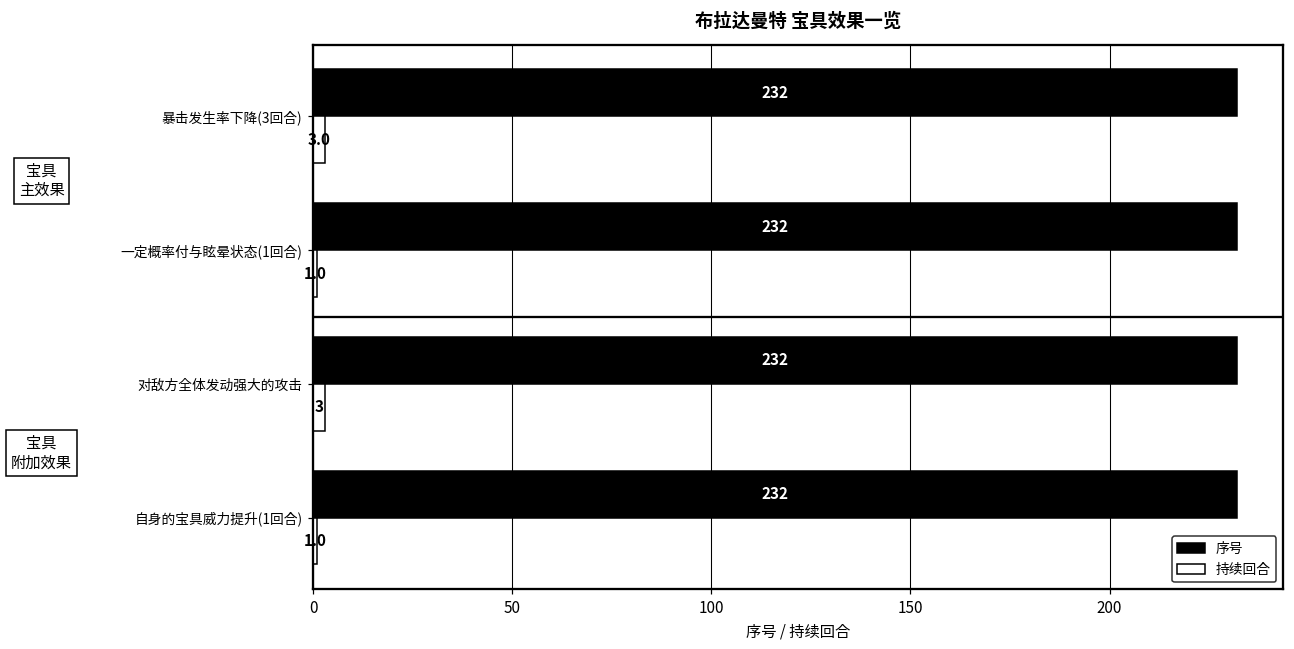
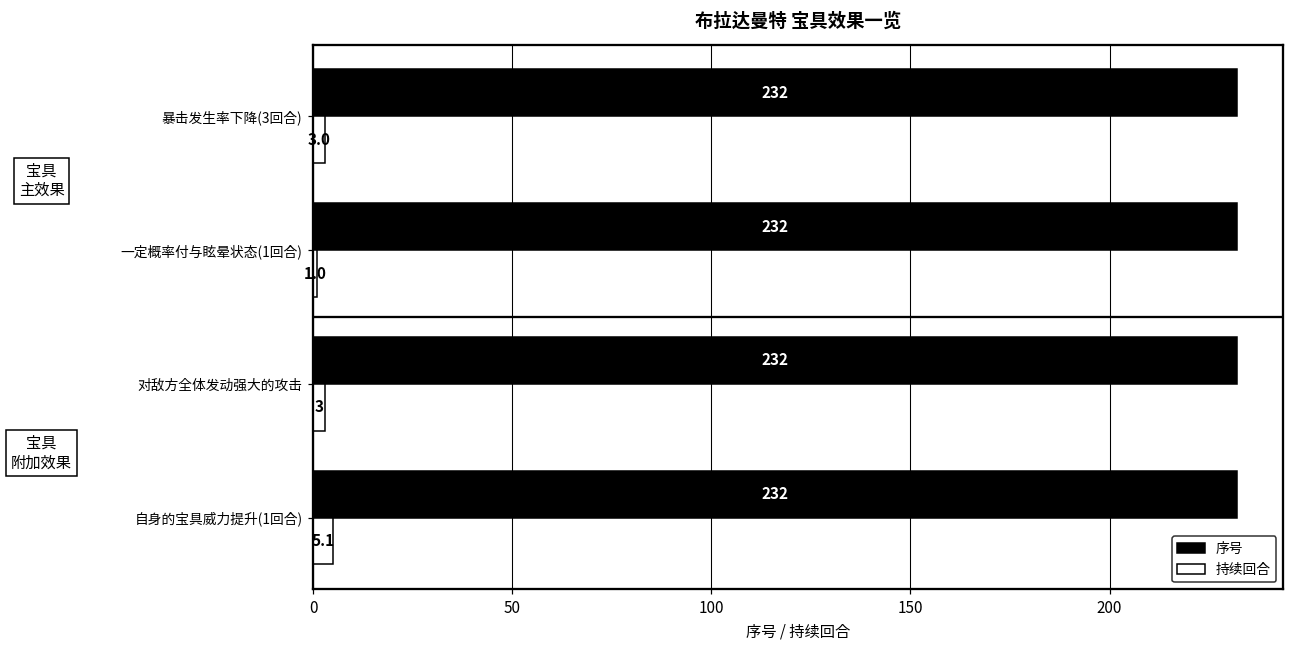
  {
    "序号": {
      "暴击发生率下降(3回合)": 232,
      "一定概率付与眩晕状态(1回合)": 232,
      "对敌方全体发动强大的攻击": 232,
      "自身的宝具威力提升(1回合)": 232
    },
    "持续回合": {
      "暴击发生率下降(3回合)": 3.0,
      "一定概率付与眩晕状态(1回合)": 1.0,
      "对敌方全体发动强大的攻击": 3,
-     "自身的宝具威力提升(1回合)": 1.0
+     "自身的宝具威力提升(1回合)": 5.1
    }
  }
